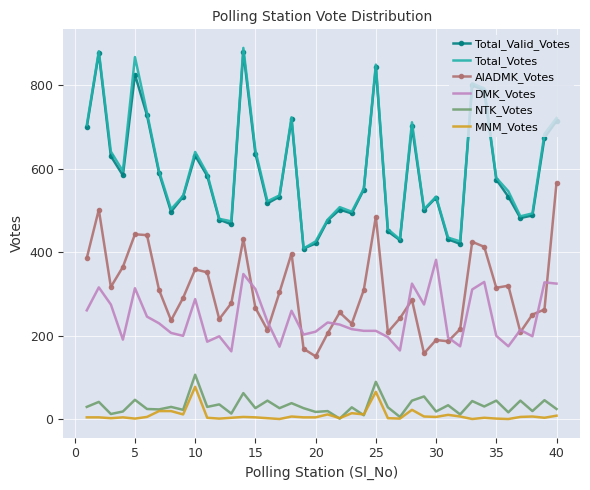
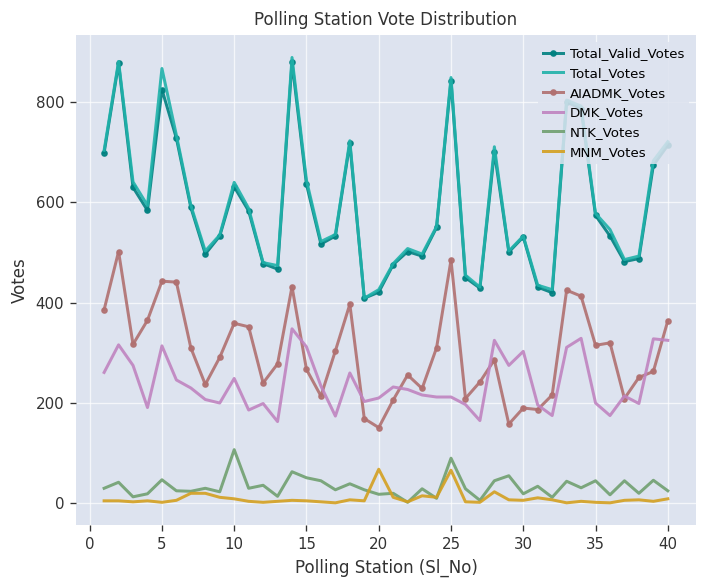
  {
    "Total_Valid_Votes": {
      "5": 830,
      "10": 630,
      "15": 640
    },
    "Total_Votes": {
      "5": 870,
      "10": 640,
      "15": 640
    },
    "AIADMK_Votes": {
      "5": 440,
      "10": 360,
      "15": 270,
      "20": 150,
      "25": 490,
      "30": 190,
      "35": 320,
-     "40": 570
+     "40": 360
    },
    "DMK_Votes": {
      "5": 310,
-     "10": 290,
+     "10": 250,
      "15": 310,
      "20": 210,
      "25": 210,
-     "30": 380,
+     "30": 300,
      "35": 200,
      "40": 330
    },
    "NTK_Votes": {
      "5": 50,
      "10": 110,
-     "15": 30,
+     "15": 50,
      "20": 20,
      "25": 90,
      "30": 20,
      "35": 50,
      "40": 30
    },
    "MNM_Votes": {
      "5": 0,
-     "10": 80,
+     "10": 10,
      "15": 10,
-     "20": 10,
+     "20": 70,
      "25": 70,
      "30": 10,
      "35": 0,
      "40": 10
    }
  }
